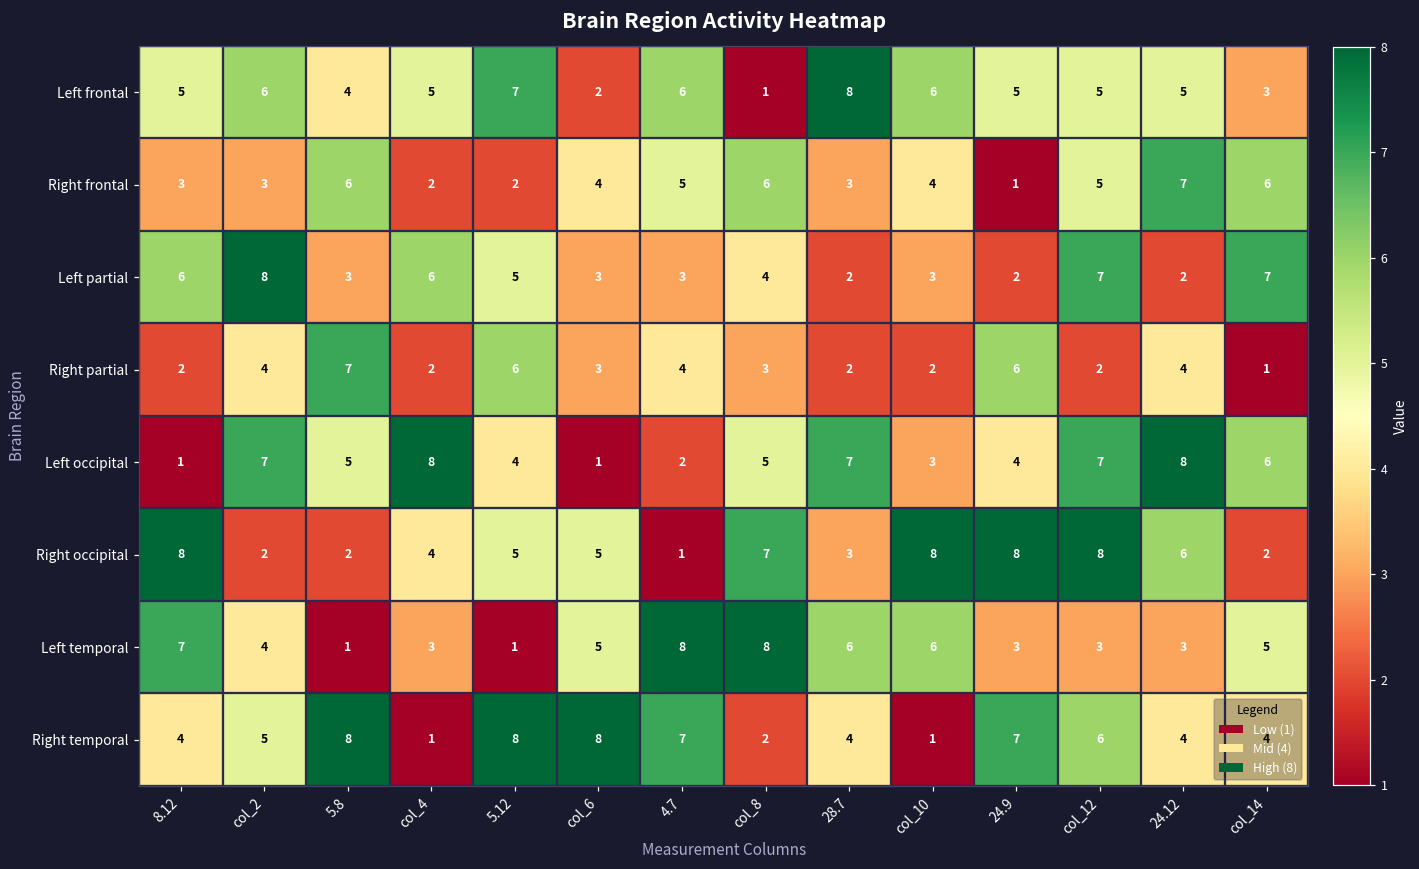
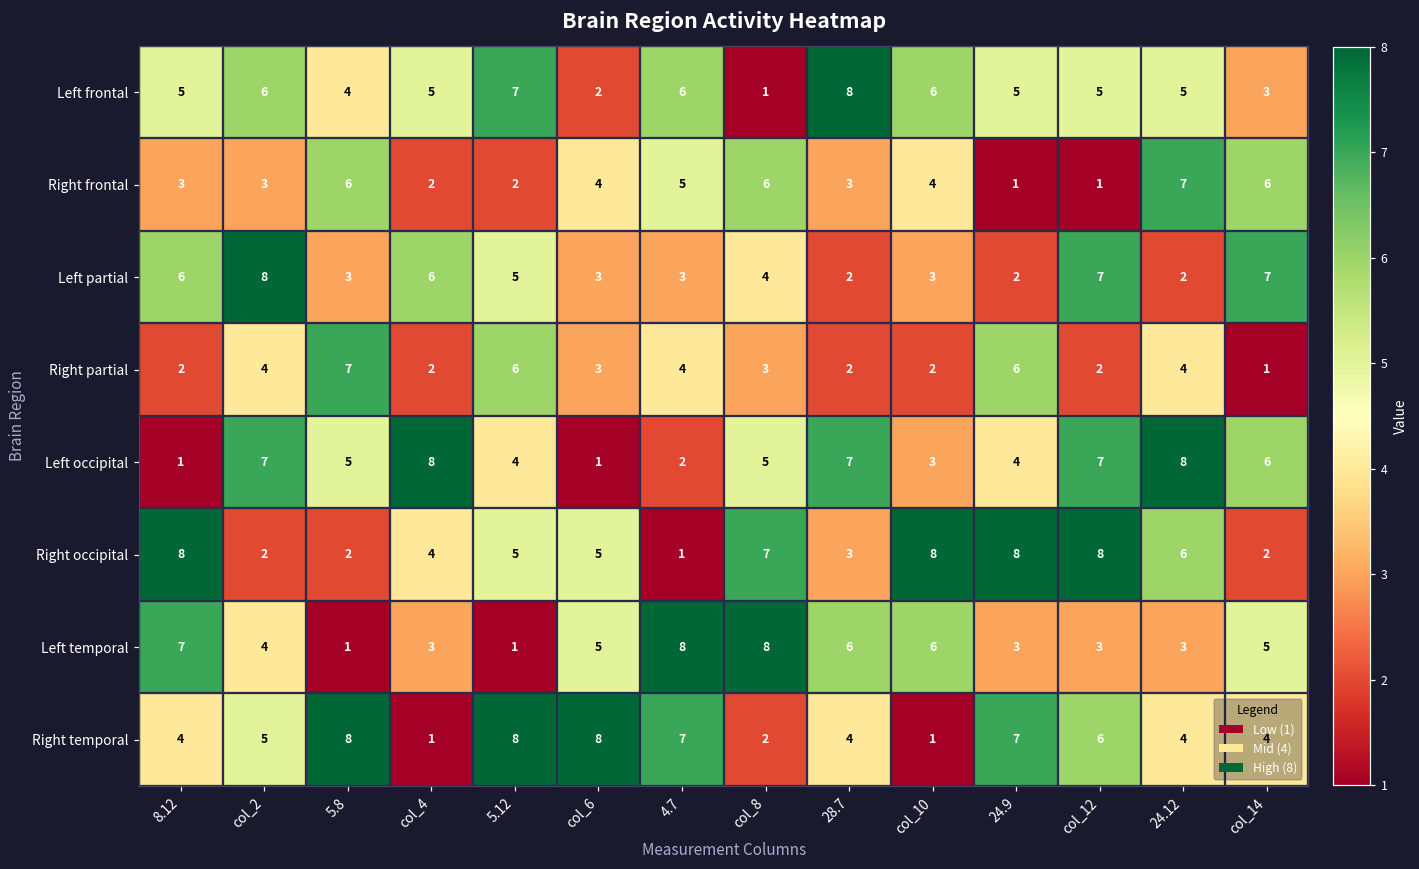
  {
    "Left frontal": {
      "8.12": 5,
      "col_2": 6,
      "5.8": 4,
      "col_4": 5,
      "5.12": 7,
      "col_6": 2,
      "4.7": 6,
      "col_8": 1,
      "28.7": 8,
      "col_10": 6,
      "24.9": 5,
      "col_12": 5,
      "24.12": 5,
      "col_14": 3
    },
    "Right frontal": {
      "8.12": 3,
      "col_2": 3,
      "5.8": 6,
      "col_4": 2,
      "5.12": 2,
      "col_6": 4,
      "4.7": 5,
      "col_8": 6,
      "28.7": 3,
      "col_10": 4,
      "24.9": 1,
-     "col_12": 5,
+     "col_12": 1,
      "24.12": 7,
      "col_14": 6
    },
    "Left partial": {
      "8.12": 6,
      "col_2": 8,
      "5.8": 3,
      "col_4": 6,
      "5.12": 5,
      "col_6": 3,
      "4.7": 3,
      "col_8": 4,
      "28.7": 2,
      "col_10": 3,
      "24.9": 2,
      "col_12": 7,
      "24.12": 2,
      "col_14": 7
    },
    "Right partial": {
      "8.12": 2,
      "col_2": 4,
      "5.8": 7,
      "col_4": 2,
      "5.12": 6,
      "col_6": 3,
      "4.7": 4,
      "col_8": 3,
      "28.7": 2,
      "col_10": 2,
      "24.9": 6,
      "col_12": 2,
      "24.12": 4,
      "col_14": 1
    },
    "Left occipital": {
      "8.12": 1,
      "col_2": 7,
      "5.8": 5,
      "col_4": 8,
      "5.12": 4,
      "col_6": 1,
      "4.7": 2,
      "col_8": 5,
      "28.7": 7,
      "col_10": 3,
      "24.9": 4,
      "col_12": 7,
      "24.12": 8,
      "col_14": 6
    },
    "Right occipital": {
      "8.12": 8,
      "col_2": 2,
      "5.8": 2,
      "col_4": 4,
      "5.12": 5,
      "col_6": 5,
      "4.7": 1,
      "col_8": 7,
      "28.7": 3,
      "col_10": 8,
      "24.9": 8,
      "col_12": 8,
      "24.12": 6,
      "col_14": 2
    },
    "Left temporal": {
      "8.12": 7,
      "col_2": 4,
      "5.8": 1,
      "col_4": 3,
      "5.12": 1,
      "col_6": 5,
      "4.7": 8,
      "col_8": 8,
      "28.7": 6,
      "col_10": 6,
      "24.9": 3,
      "col_12": 3,
      "24.12": 3,
      "col_14": 5
    },
    "Right temporal": {
      "8.12": 4,
      "col_2": 5,
      "5.8": 8,
      "col_4": 1,
      "5.12": 8,
      "col_6": 8,
      "4.7": 7,
      "col_8": 2,
      "28.7": 4,
      "col_10": 1,
      "24.9": 7,
      "col_12": 6,
      "24.12": 4
    }
  }
